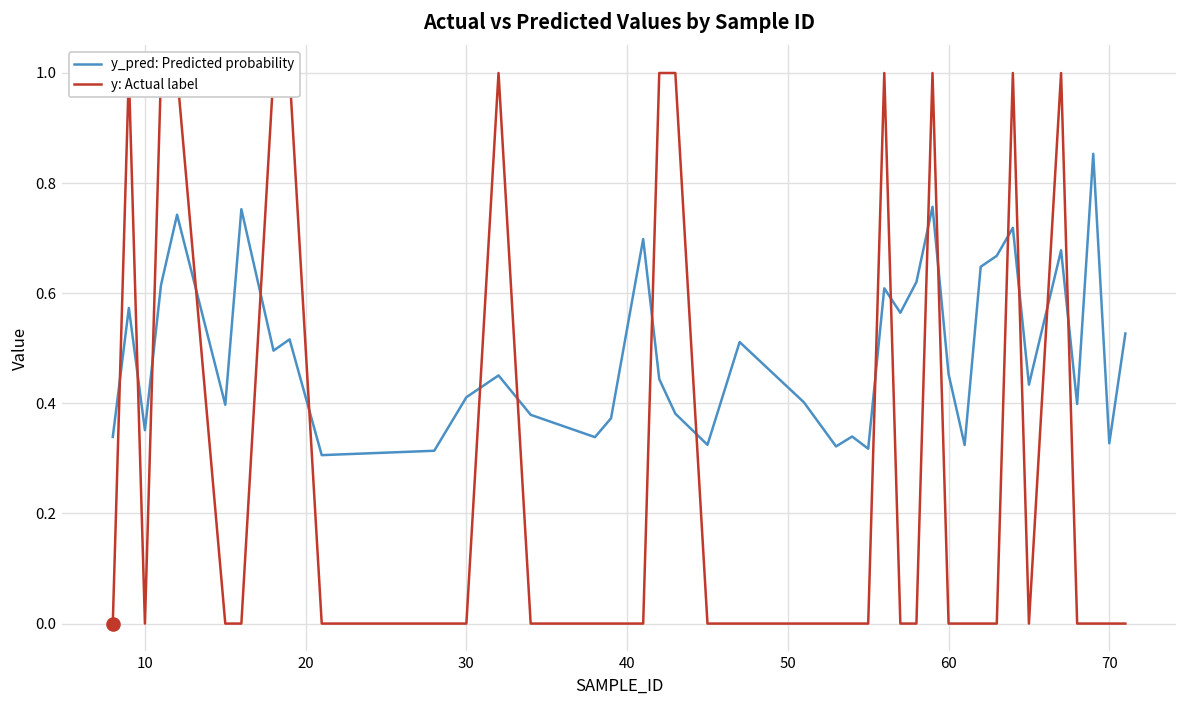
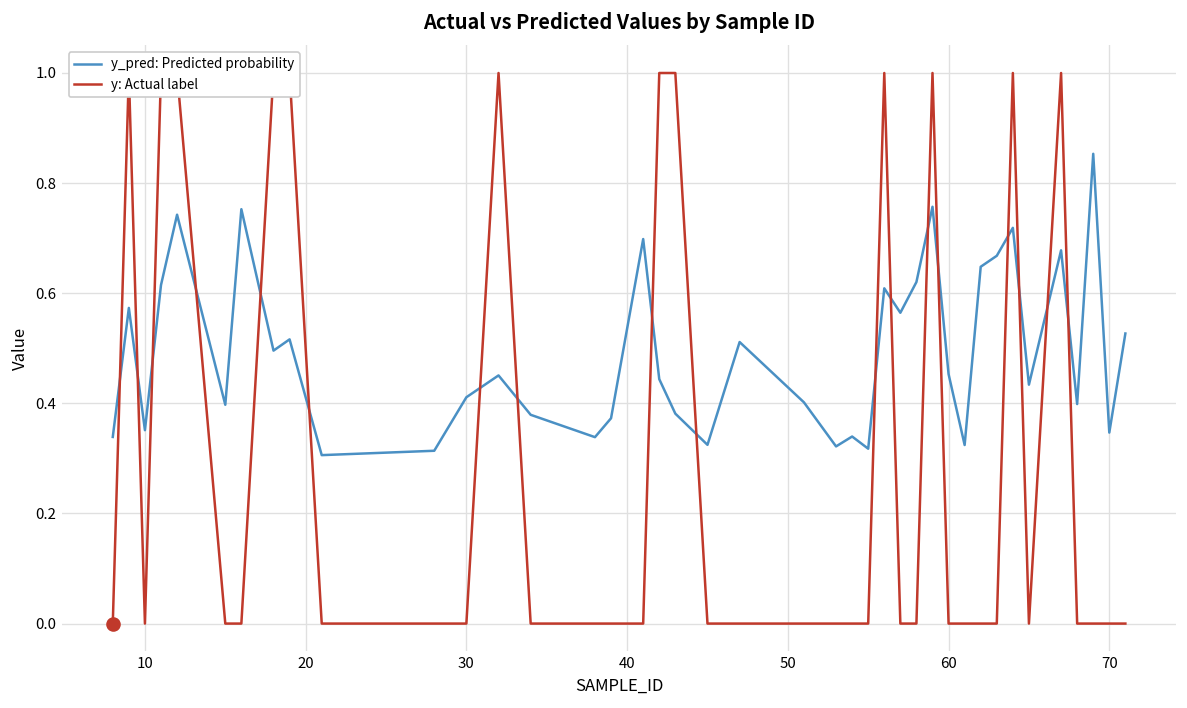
  {
    "y_pred: Predicted probability": {
      "10": 0.35,
      "30": 0.41,
      "60": 0.45,
-     "70": 0.33
+     "70": 0.35
    }
  }
